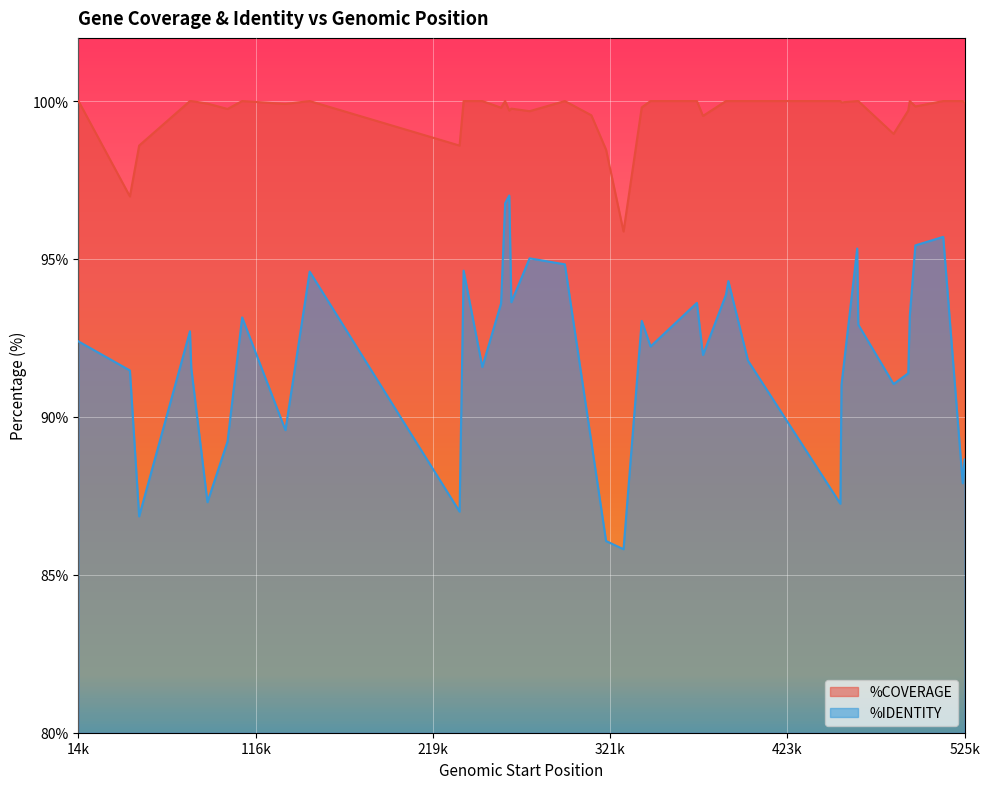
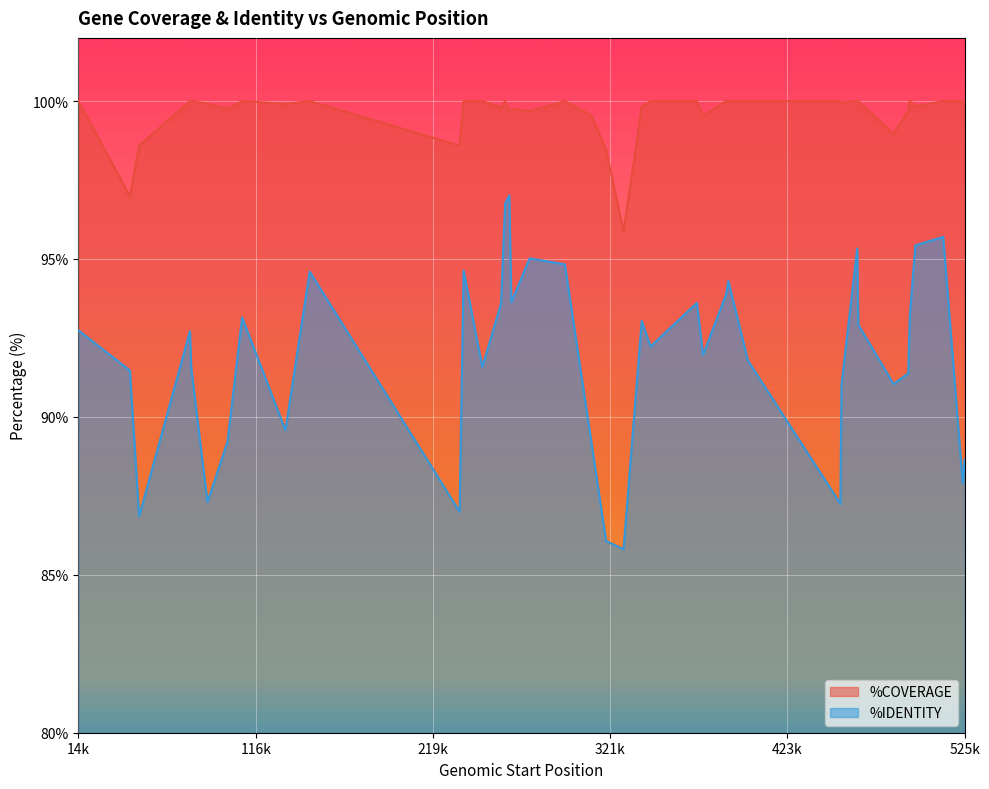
  {
    "%COVERAGE": {
      "14k": "100.0%",
      "525k": "100.0%"
    },
    "%IDENTITY": {
-     "14k": "92.4%",
+     "14k": "92.7%",
      "525k": "88.7%"
    }
  }
